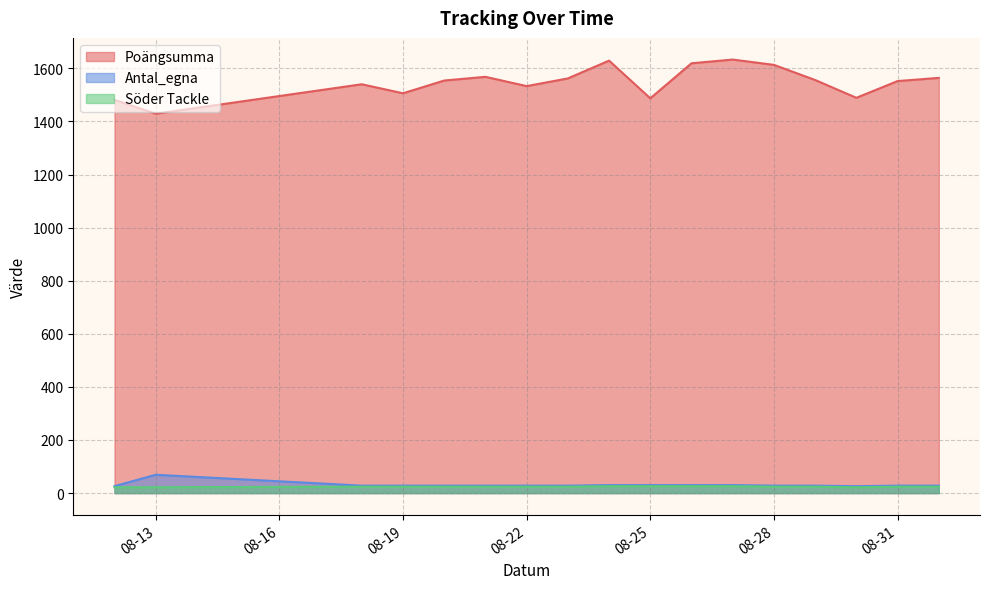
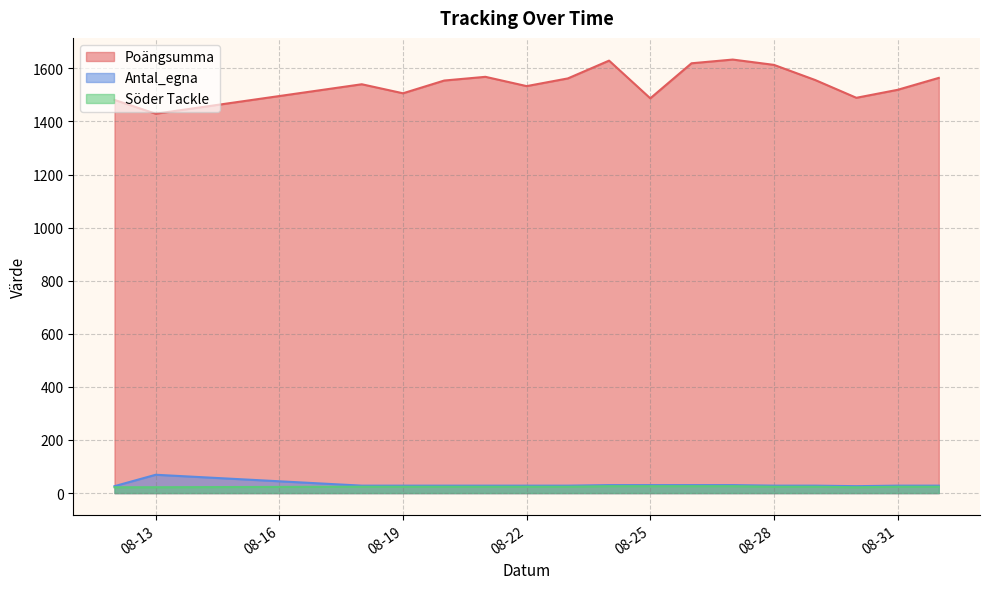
  {
    "Poängsumma": {
      "08-13": 1430,
      "08-19": 1510,
      "08-22": 1530,
      "08-25": 1490,
      "08-28": 1610,
-     "08-31": 1550
+     "08-31": 1520
    },
    "Antal_egna": {
      "08-13": 70
    },
    "Söder Tackle": {
      "08-13": 20
    }
  }
